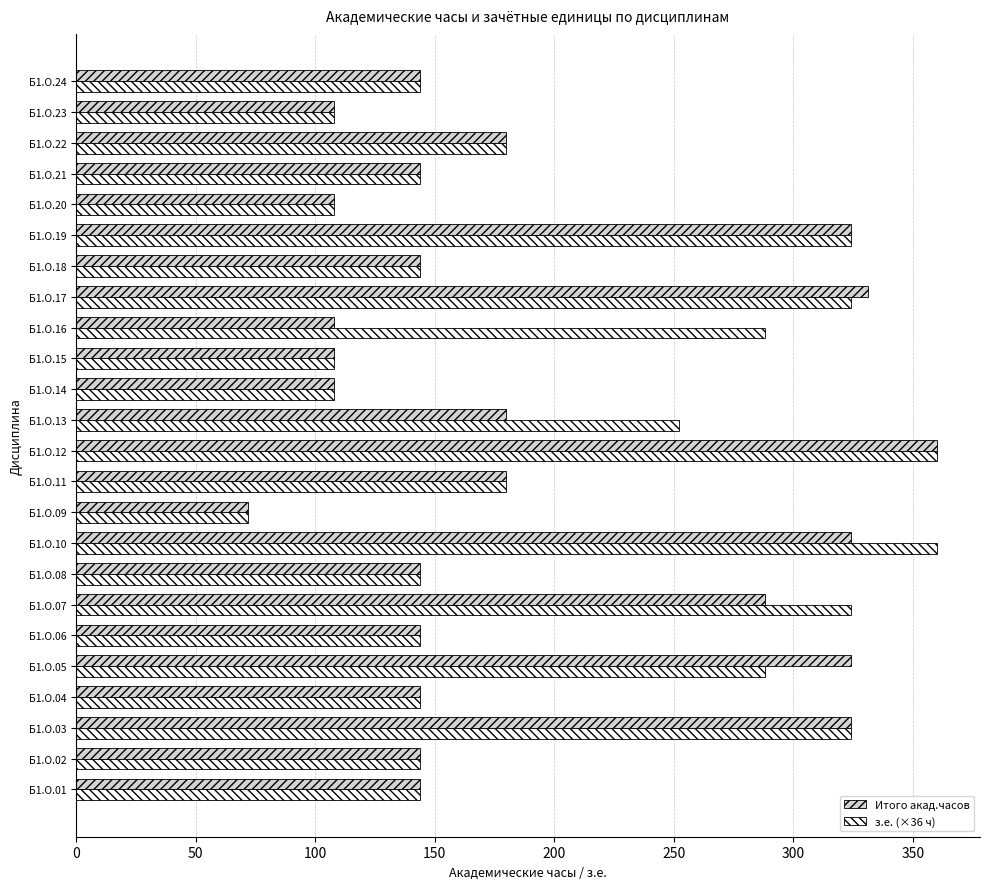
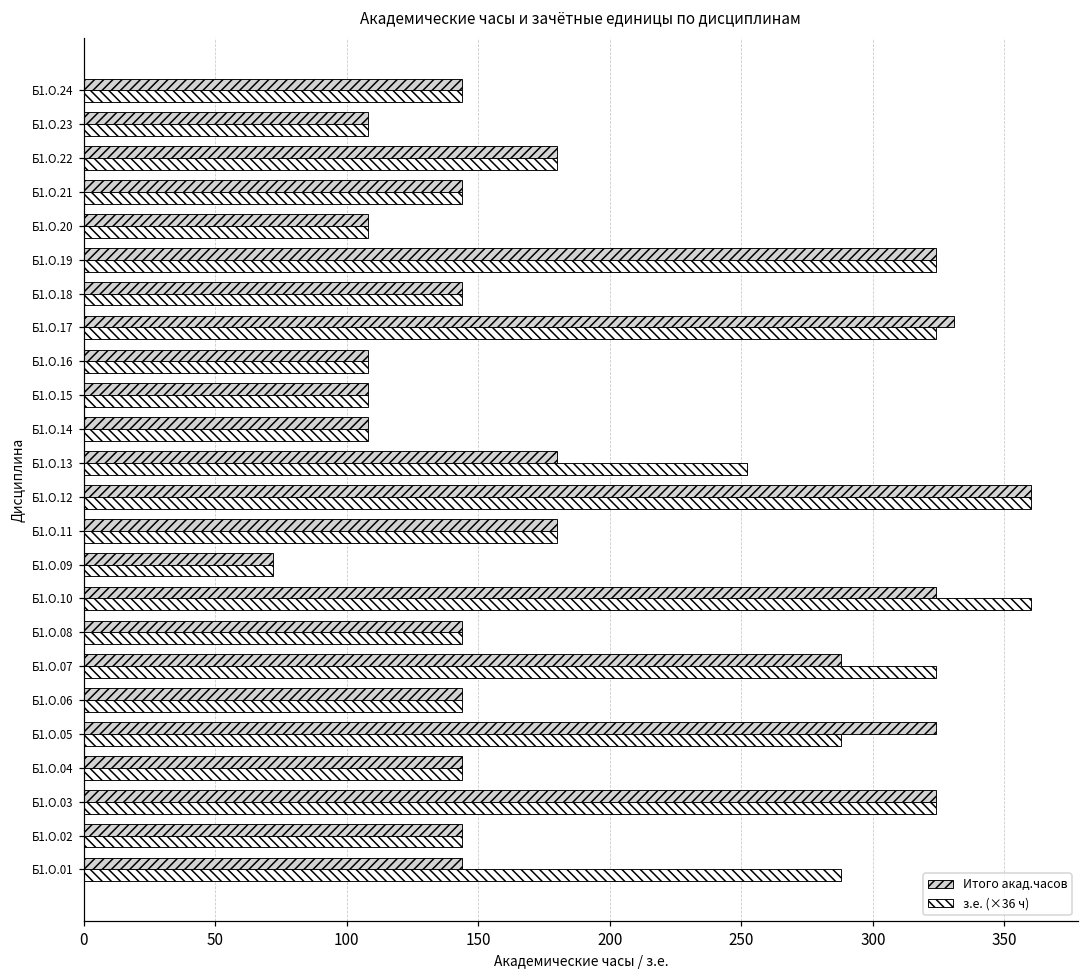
  {
    "Итого акад.часов": {
      "Б1.О.24": 144,
      "Б1.О.23": 108,
      "Б1.О.22": 180,
      "Б1.О.21": 144,
      "Б1.О.20": 108,
      "Б1.О.19": 324,
      "Б1.О.18": 144,
      "Б1.О.17": 331,
      "Б1.О.16": 108,
      "Б1.О.15": 108,
      "Б1.О.14": 108,
      "Б1.О.13": 180,
      "Б1.О.12": 360,
      "Б1.О.11": 180,
      "Б1.О.09": 72,
      "Б1.О.10": 324,
      "Б1.О.08": 144,
      "Б1.О.07": 288,
      "Б1.О.06": 144,
      "Б1.О.05": 324,
      "Б1.О.04": 144,
      "Б1.О.03": 324,
      "Б1.О.02": 144,
      "Б1.О.01": 144
    },
    "з.е. (×36 ч)": {
      "Б1.О.24": 144,
      "Б1.О.23": 108,
      "Б1.О.22": 180,
      "Б1.О.21": 144,
      "Б1.О.20": 108,
      "Б1.О.19": 324,
      "Б1.О.18": 144,
      "Б1.О.17": 324,
-     "Б1.О.16": 288,
+     "Б1.О.16": 108,
      "Б1.О.15": 108,
      "Б1.О.14": 108,
      "Б1.О.13": 252,
      "Б1.О.12": 360,
      "Б1.О.11": 180,
      "Б1.О.09": 72,
      "Б1.О.10": 360,
      "Б1.О.08": 144,
      "Б1.О.07": 324,
      "Б1.О.06": 144,
      "Б1.О.05": 288,
      "Б1.О.04": 144,
      "Б1.О.03": 324,
      "Б1.О.02": 144,
-     "Б1.О.01": 144
+     "Б1.О.01": 288
    }
  }
